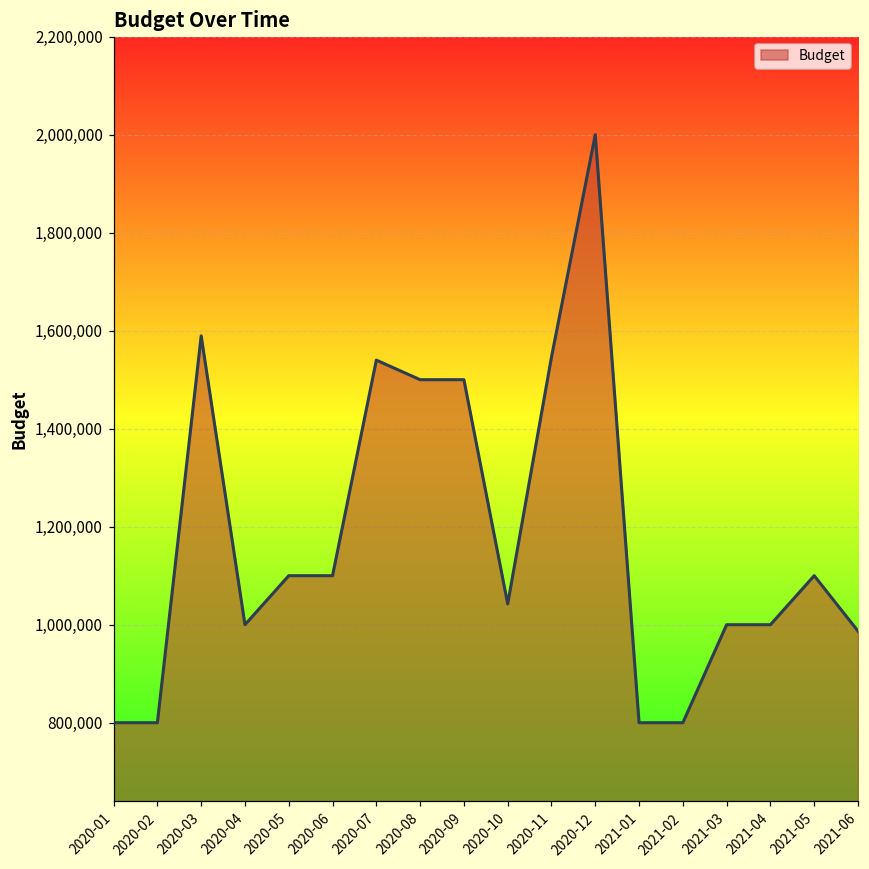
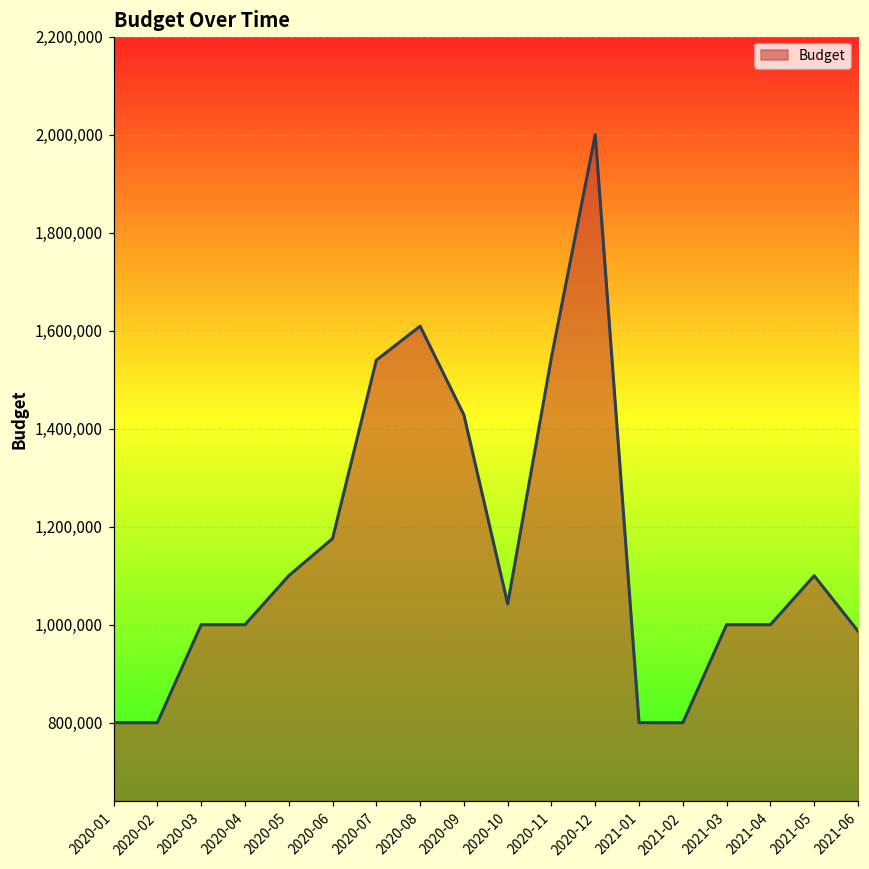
  {
    "2020-01": "800,000",
    "2020-02": "800,000",
-   "2020-03": "1,590,000",
+   "2020-03": "1,000,000",
    "2020-04": "1,000,000",
    "2020-05": "1,100,000",
-   "2020-06": "1,100,000",
+   "2020-06": "1,180,000",
    "2020-07": "1,540,000",
-   "2020-08": "1,500,000",
-   "2020-09": "1,500,000",
+   "2020-08": "1,610,000",
+   "2020-09": "1,430,000",
    "2020-10": "1,040,000",
    "2020-11": "1,550,000",
    "2020-12": "2,000,000",
    "2021-01": "800,000",
    "2021-02": "800,000",
    "2021-03": "1,000,000",
    "2021-04": "1,000,000",
    "2021-05": "1,100,000",
    "2021-06": "990,000"
  }
